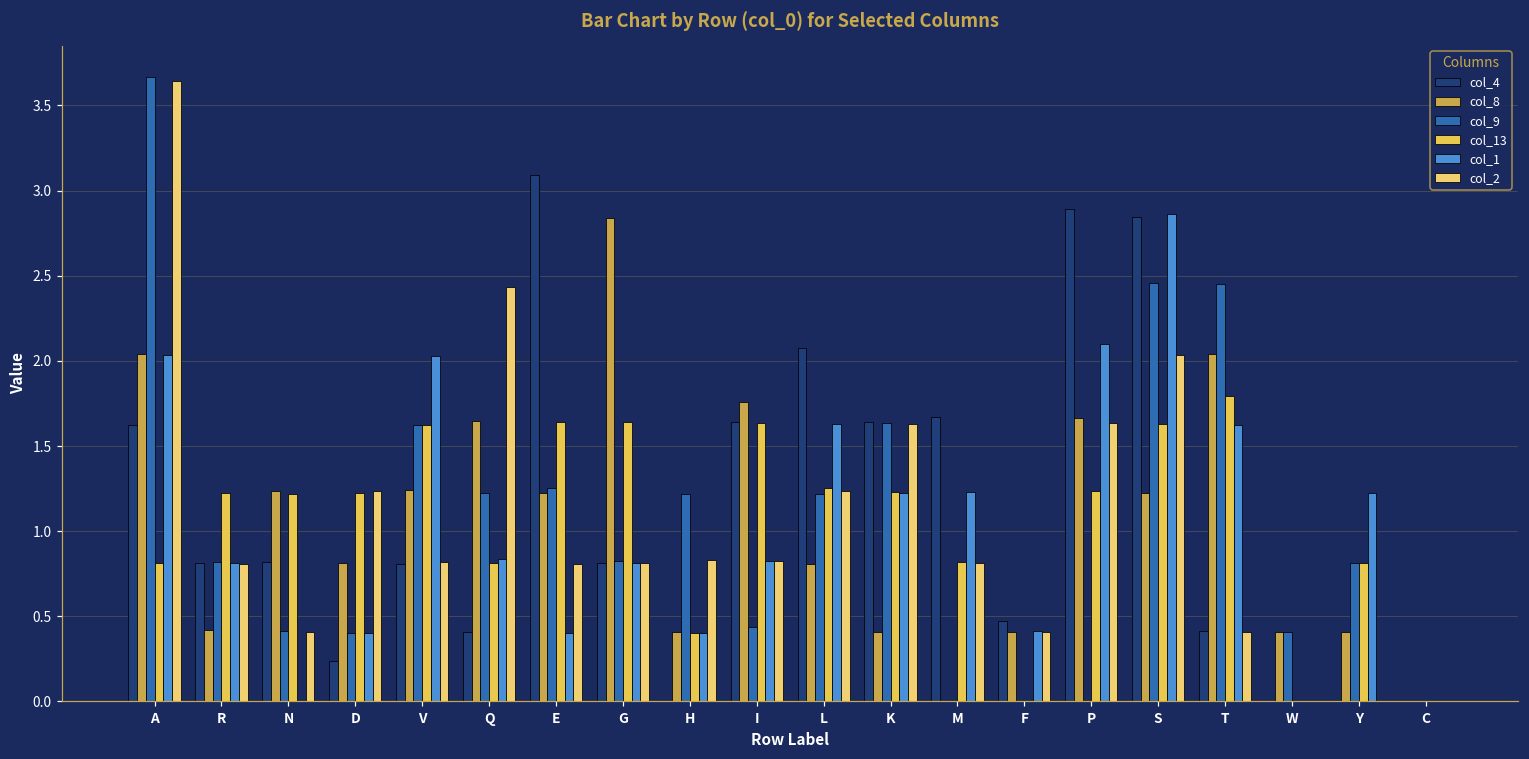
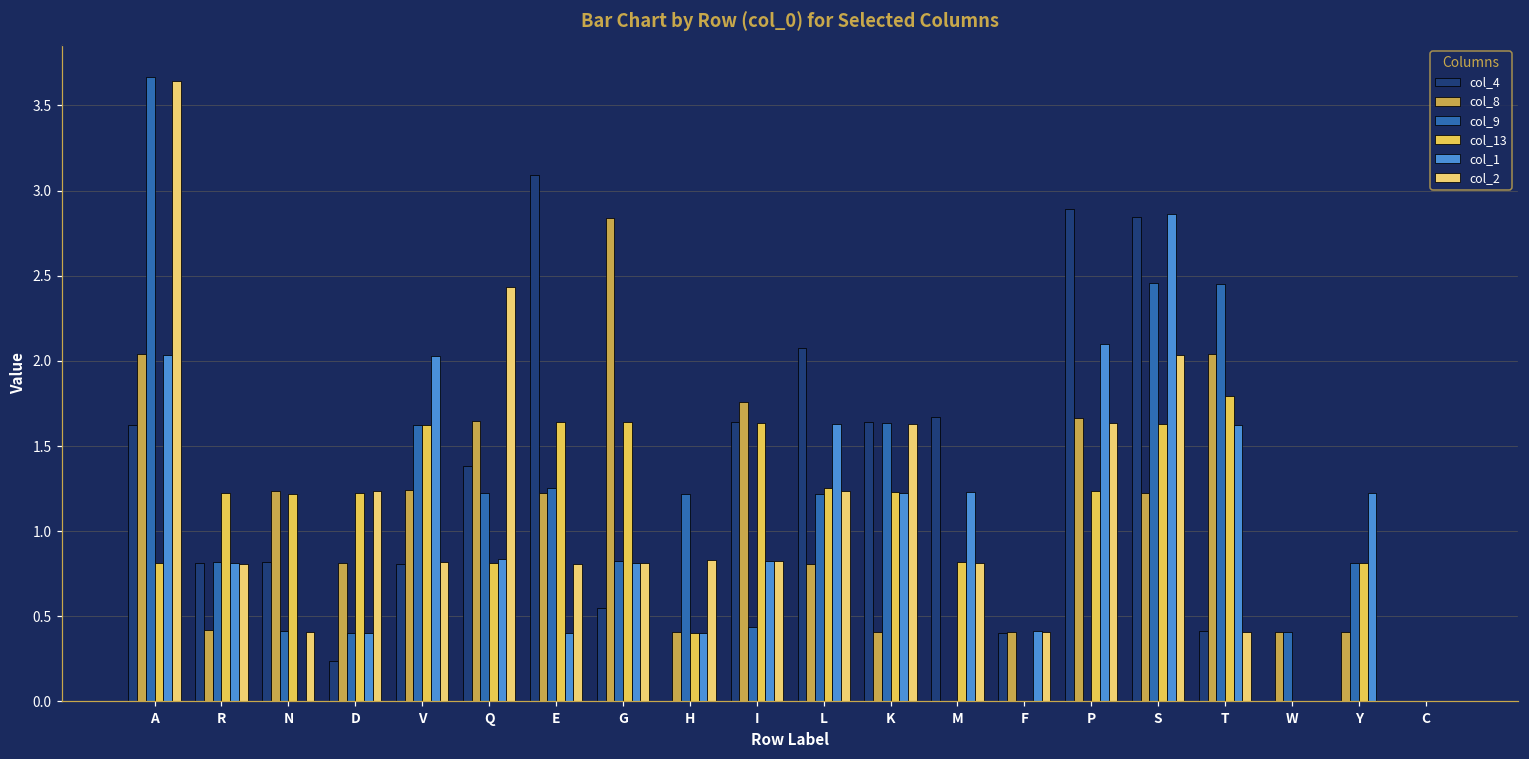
  {
    "col_4": {
      "A": 1.62,
      "R": 0.81,
      "N": 0.82,
      "D": 0.24,
      "V": 0.81,
-     "Q": 0.41,
+     "Q": 1.38,
      "E": 3.09,
-     "G": 0.81,
+     "G": 0.55,
      "H": 0.00,
      "I": 1.64,
      "L": 2.07,
      "K": 1.64,
      "M": 1.67,
-     "F": 0.47,
+     "F": 0.40,
      "P": 2.89,
      "S": 2.85,
      "T": 0.42,
      "W": 0.00,
      "Y": 0.00,
      "C": 0.00
    }
  }
